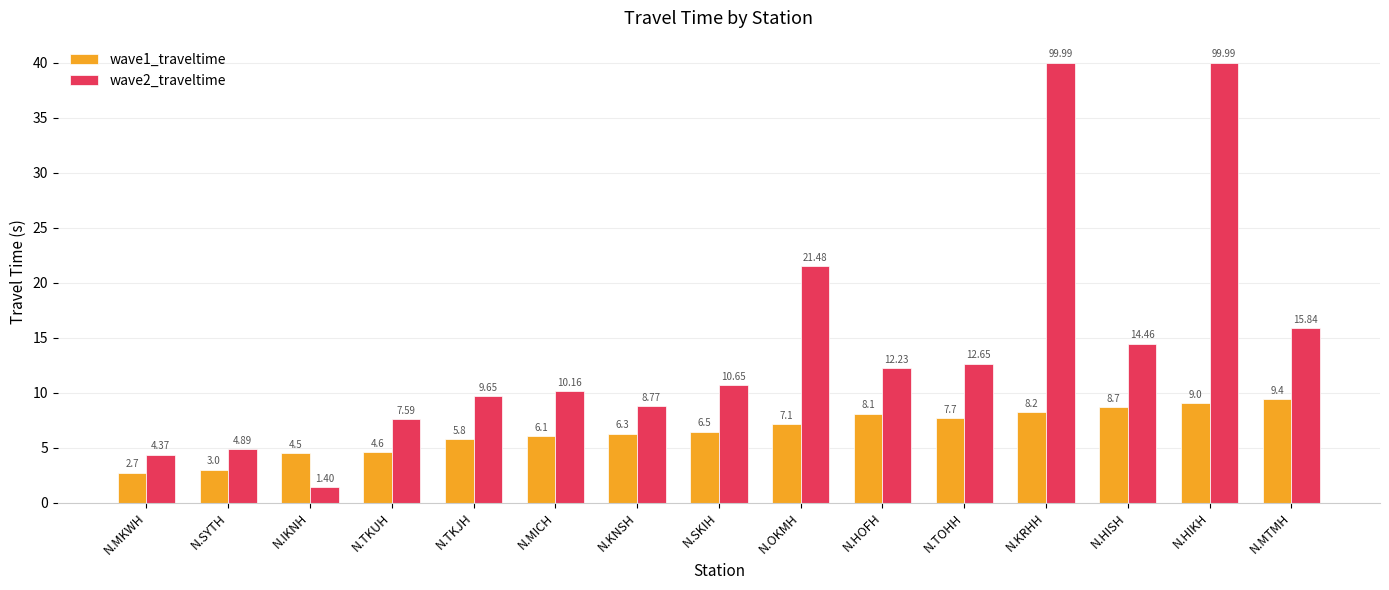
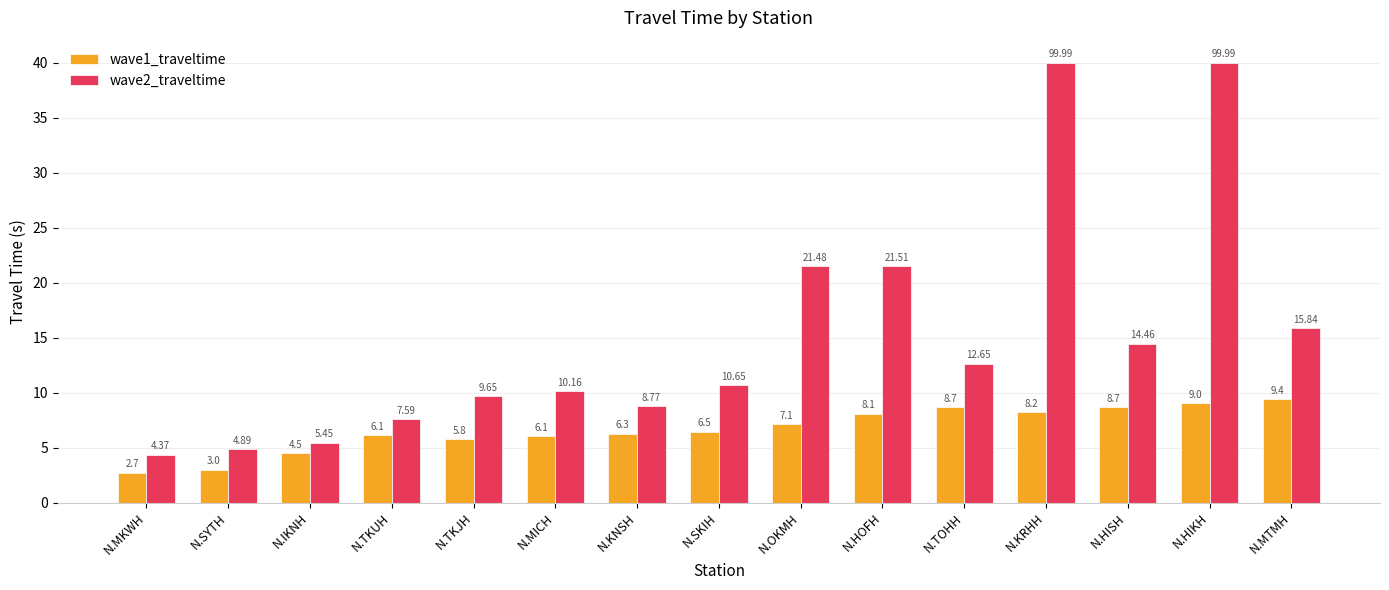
  {
    "wave1_traveltime": {
      "N.MKWH": 2.7,
      "N.SYTH": 3.0,
      "N.IKNH": 4.5,
-     "N.TKUH": 4.6,
+     "N.TKUH": 6.1,
      "N.TKJH": 5.8,
      "N.MICH": 6.1,
      "N.KNSH": 6.3,
      "N.SKIH": 6.5,
      "N.OKMH": 7.1,
      "N.HOFH": 8.1,
-     "N.TOHH": 7.7,
+     "N.TOHH": 8.7,
      "N.KRHH": 8.2,
      "N.HISH": 8.7,
      "N.HIKH": 9.0,
      "N.MTMH": 9.4
    },
    "wave2_traveltime": {
      "N.MKWH": 4.37,
      "N.SYTH": 4.89,
-     "N.IKNH": 1.40,
+     "N.IKNH": 5.45,
      "N.TKUH": 7.59,
      "N.TKJH": 9.65,
      "N.MICH": 10.16,
      "N.KNSH": 8.77,
      "N.SKIH": 10.65,
      "N.OKMH": 21.48,
-     "N.HOFH": 12.23,
+     "N.HOFH": 21.51,
      "N.TOHH": 12.65,
      "N.HISH": 14.46,
      "N.MTMH": 15.84
    }
  }
